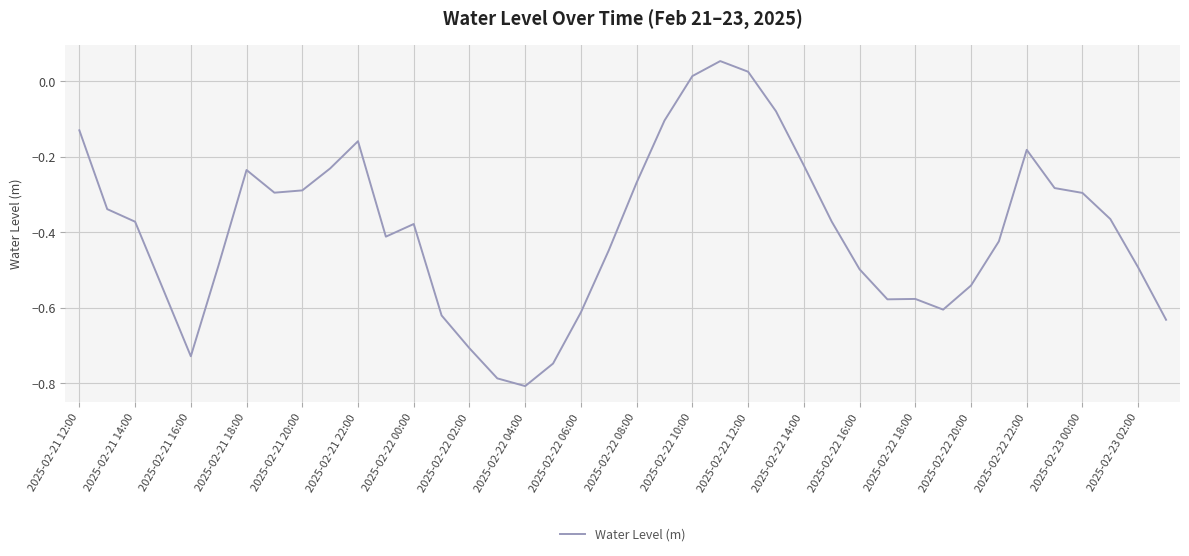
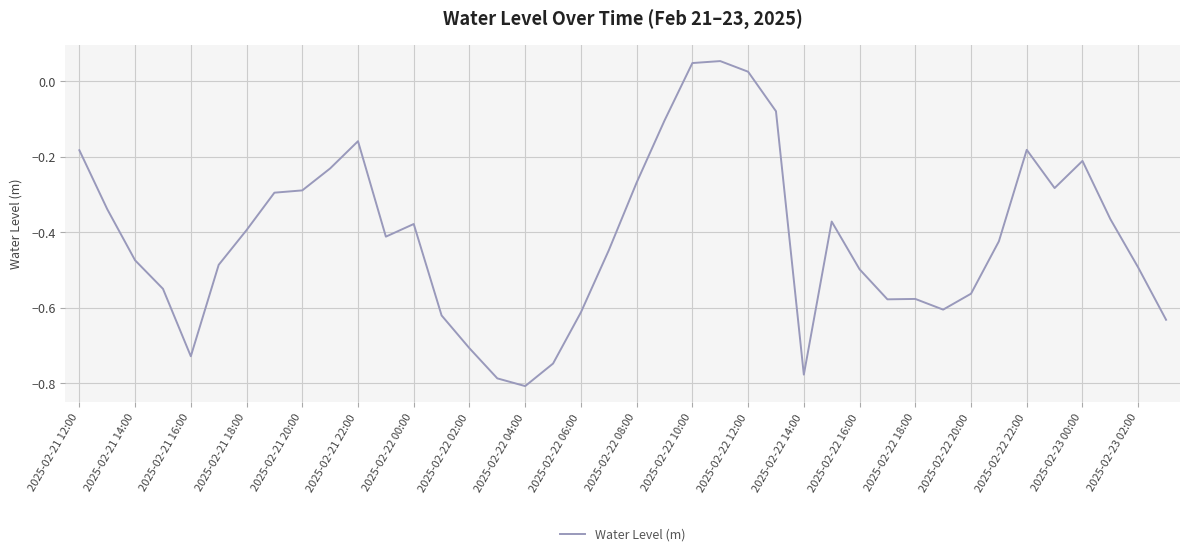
  {
-   "2025-02-21 12:00": -0.13,
-   "2025-02-21 14:00": -0.37,
+   "2025-02-21 12:00": -0.18,
+   "2025-02-21 14:00": -0.47,
    "2025-02-21 16:00": -0.73,
-   "2025-02-21 18:00": -0.23,
+   "2025-02-21 18:00": -0.39,
    "2025-02-21 20:00": -0.29,
    "2025-02-21 22:00": -0.16,
    "2025-02-22 00:00": -0.38,
    "2025-02-22 02:00": -0.71,
    "2025-02-22 04:00": -0.81,
    "2025-02-22 06:00": -0.61,
    "2025-02-22 08:00": -0.27,
-   "2025-02-22 10:00": 0.01,
+   "2025-02-22 10:00": 0.05,
    "2025-02-22 12:00": 0.03,
-   "2025-02-22 14:00": -0.22,
+   "2025-02-22 14:00": -0.78,
    "2025-02-22 16:00": -0.50,
    "2025-02-22 18:00": -0.58,
-   "2025-02-22 20:00": -0.54,
+   "2025-02-22 20:00": -0.56,
    "2025-02-22 22:00": -0.18,
-   "2025-02-23 00:00": -0.30,
+   "2025-02-23 00:00": -0.21,
    "2025-02-23 02:00": -0.49
  }
